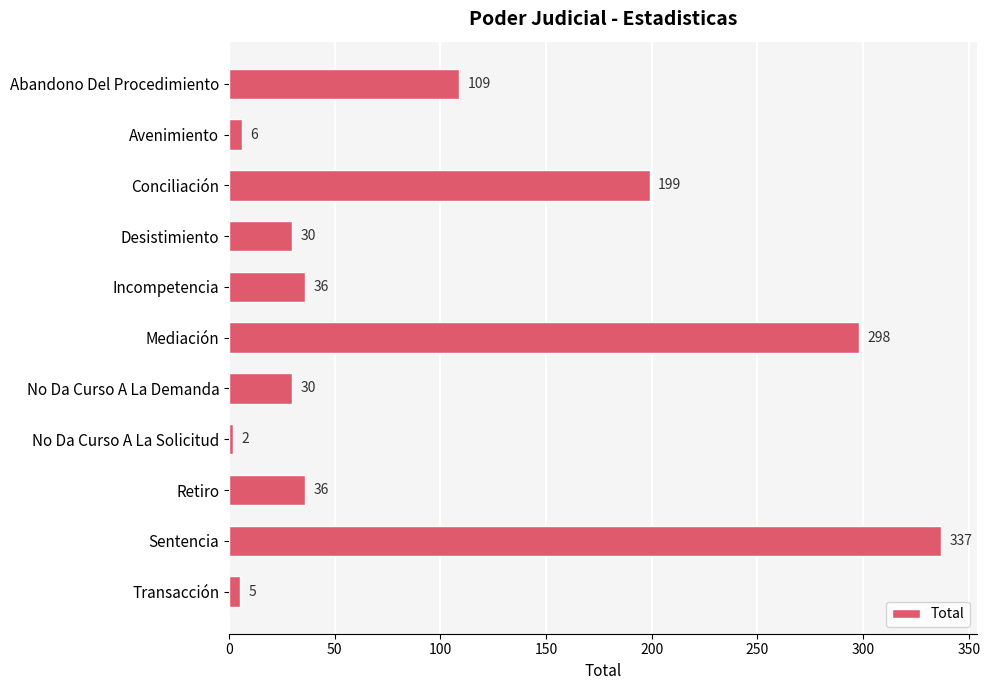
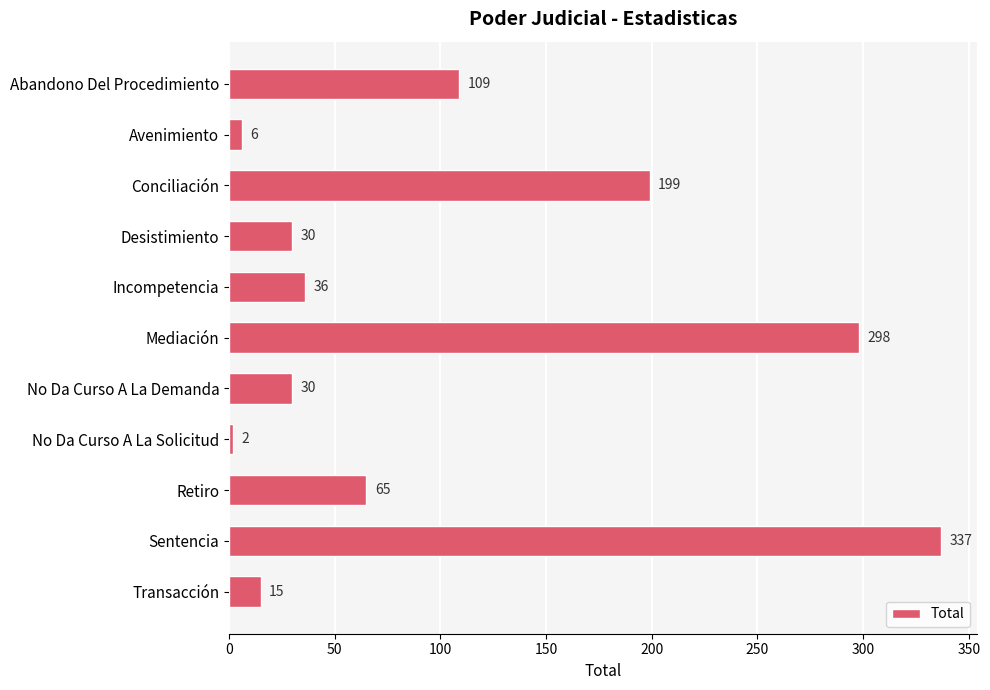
  {
    "Abandono Del Procedimiento": 109,
    "Avenimiento": 6,
    "Conciliación": 199,
    "Desistimiento": 30,
    "Incompetencia": 36,
    "Mediación": 298,
    "No Da Curso A La Demanda": 30,
    "No Da Curso A La Solicitud": 2,
-   "Retiro": 36,
+   "Retiro": 65,
    "Sentencia": 337,
-   "Transacción": 5
+   "Transacción": 15
  }
